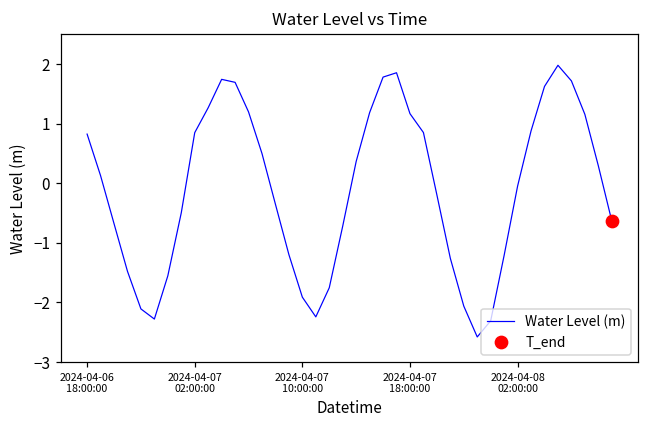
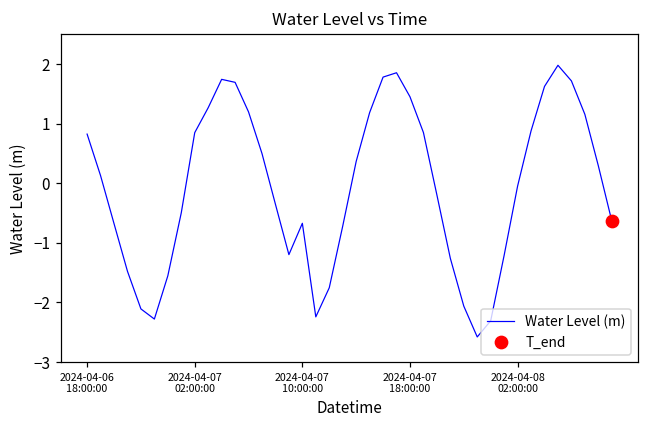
  {
    "Water Level (m)": {
      "2024-04-06 18:00:00": 0.8,
      "2024-04-07 02:00:00": 0.9,
-     "2024-04-07 10:00:00": -1.9,
-     "2024-04-07 18:00:00": 1.2,
+     "2024-04-07 10:00:00": -0.7,
+     "2024-04-07 18:00:00": 1.5,
      "2024-04-08 02:00:00": 0.0
    }
  }
